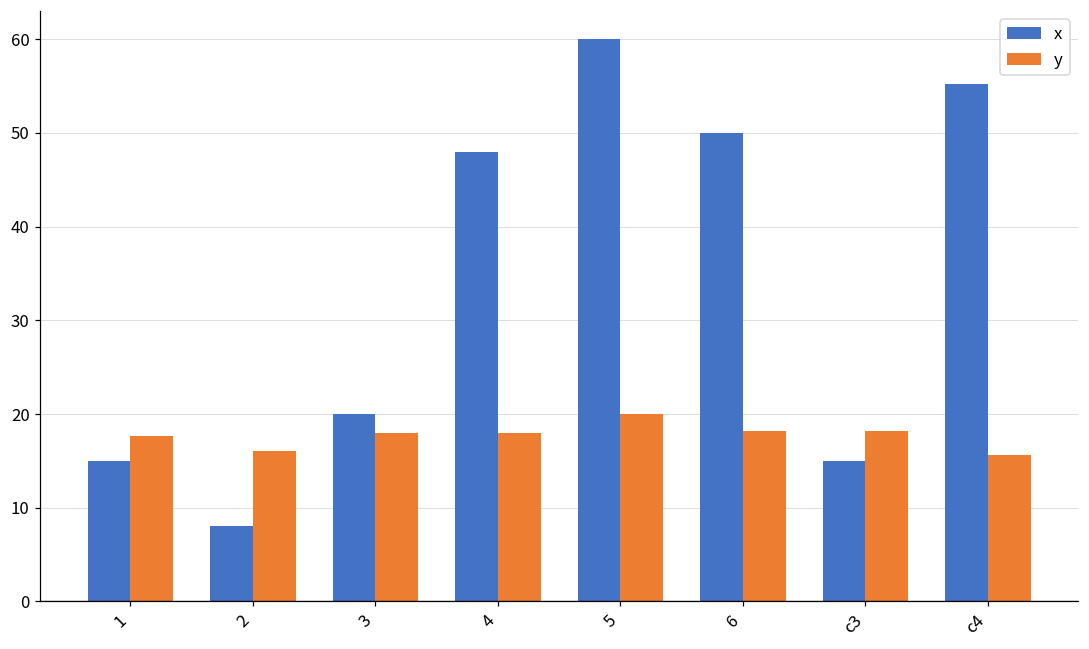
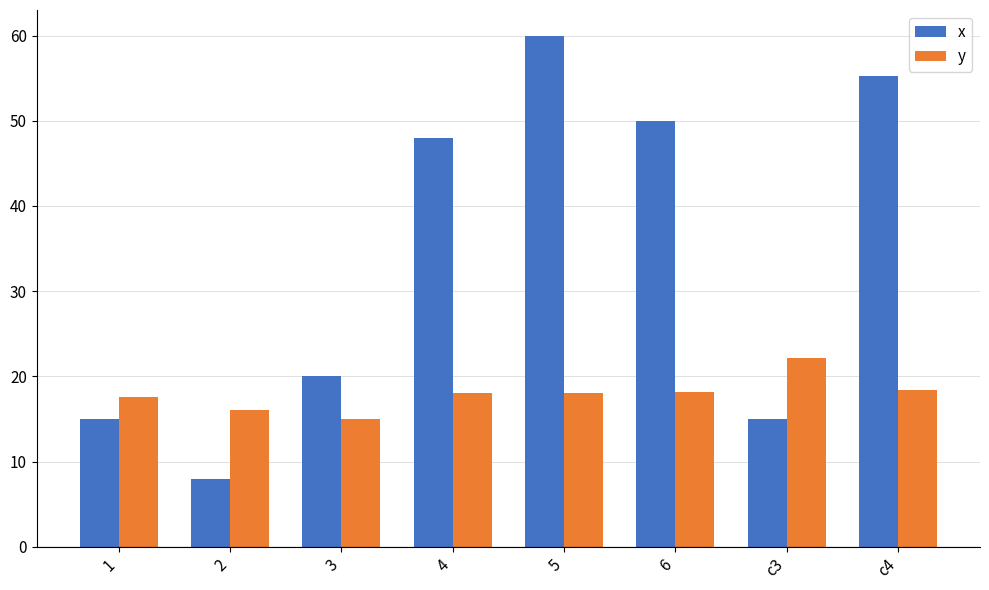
  {
    "x": {
      "1": 15,
      "2": 8,
      "3": 20,
      "4": 48,
      "5": 60,
      "6": 50,
      "c3": 15,
      "c4": 55
    },
    "y": {
      "1": 18,
      "2": 16,
-     "3": 18,
+     "3": 15,
      "4": 18,
-     "5": 20,
+     "5": 18,
      "6": 18,
-     "c3": 18,
-     "c4": 16
+     "c3": 22,
+     "c4": 18
    }
  }
